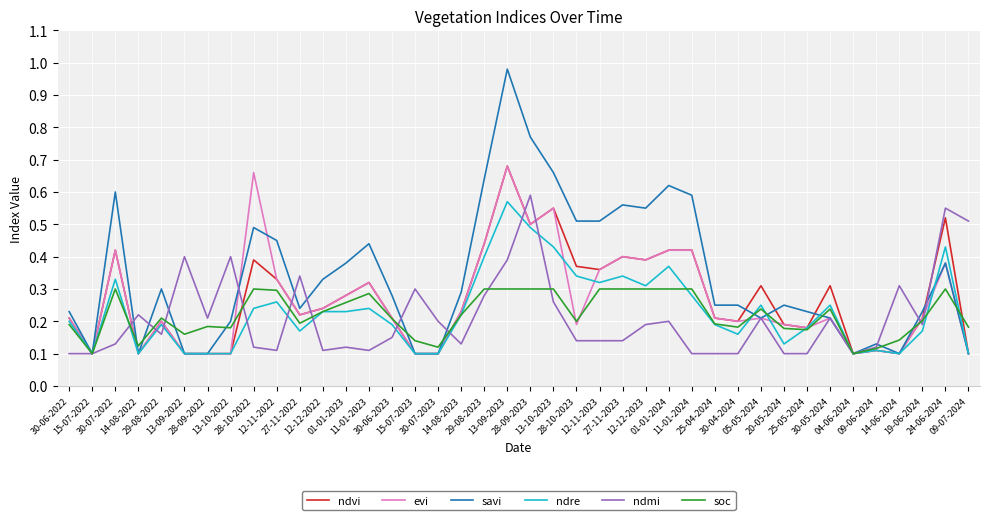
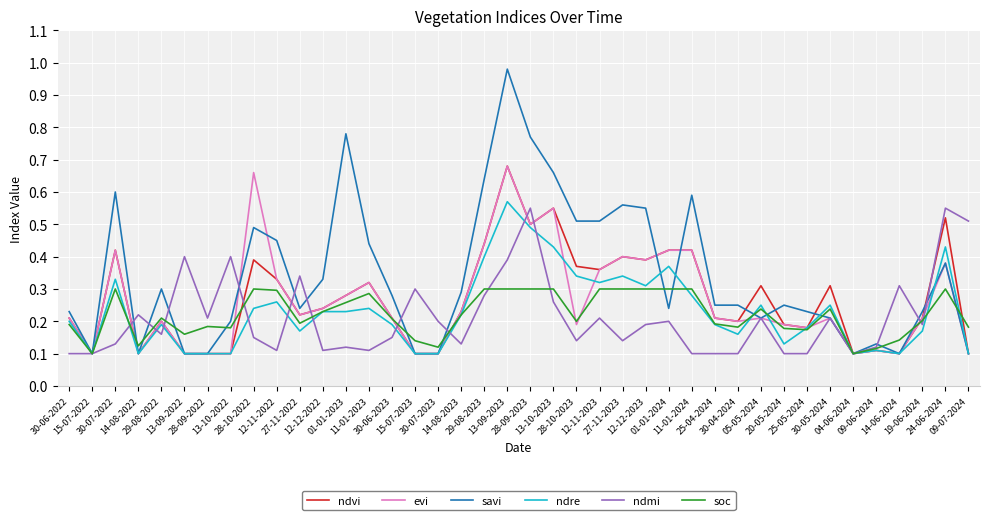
  {
    "ndvi": {
      "28-10-2022": 0.39,
      "28-10-2023": 0.37,
      "05-05-2024": 0.31,
      "30-05-2024": 0.31,
      "24-06-2024": 0.52
    },
    "evi": {
      "28-10-2022": 0.66,
      "28-10-2023": 0.19
    },
    "savi": {
      "30-06-2022": 0.23,
      "30-07-2022": 0.60,
      "29-08-2022": 0.30,
      "13-10-2022": 0.20,
      "28-10-2022": 0.49,
      "12-11-2022": 0.45,
      "27-11-2022": 0.24,
      "12-12-2022": 0.33,
-     "01-01-2023": 0.38,
+     "01-01-2023": 0.78,
      "11-01-2023": 0.44,
      "30-06-2023": 0.28,
      "14-08-2023": 0.29,
      "29-08-2023": 0.64,
      "13-09-2023": 0.98,
      "28-09-2023": 0.77,
      "13-10-2023": 0.66,
      "28-10-2023": 0.51,
      "12-11-2023": 0.51,
      "27-11-2023": 0.56,
      "12-12-2023": 0.55,
-     "01-01-2024": 0.62,
+     "01-01-2024": 0.24,
      "11-01-2024": 0.59,
      "25-04-2024": 0.25,
      "30-04-2024": 0.25,
      "20-05-2024": 0.25,
      "25-05-2024": 0.23,
      "09-06-2024": 0.13,
      "19-06-2024": 0.23
    },
    "ndre": {
      "30-06-2022": 0.20,
      "30-07-2022": 0.33,
      "29-08-2022": 0.19,
      "28-10-2022": 0.24,
      "12-11-2022": 0.26,
      "27-11-2022": 0.17,
      "01-01-2023": 0.23,
      "11-01-2023": 0.24,
      "30-06-2023": 0.19,
      "29-08-2023": 0.40,
      "13-09-2023": 0.57,
      "28-09-2023": 0.49,
      "13-10-2023": 0.43,
      "28-10-2023": 0.34,
      "12-11-2023": 0.32,
      "27-11-2023": 0.34,
      "12-12-2023": 0.31,
      "01-01-2024": 0.37,
      "11-01-2024": 0.28,
      "30-04-2024": 0.16,
      "05-05-2024": 0.25,
      "20-05-2024": 0.13,
      "30-05-2024": 0.25,
      "19-06-2024": 0.17,
      "24-06-2024": 0.43
    },
    "ndmi": {
      "30-06-2022": 0.10,
      "30-07-2022": 0.13,
      "14-08-2022": 0.22,
      "29-08-2022": 0.16,
      "13-09-2022": 0.40,
      "28-09-2022": 0.21,
      "13-10-2022": 0.40,
-     "28-10-2022": 0.12,
+     "28-10-2022": 0.15,
      "12-11-2022": 0.11,
      "27-11-2022": 0.34,
      "12-12-2022": 0.11,
      "01-01-2023": 0.12,
      "11-01-2023": 0.11,
      "30-06-2023": 0.15,
      "15-07-2023": 0.30,
      "30-07-2023": 0.20,
      "14-08-2023": 0.13,
      "29-08-2023": 0.28,
      "13-09-2023": 0.39,
-     "28-09-2023": 0.59,
+     "28-09-2023": 0.55,
      "13-10-2023": 0.26,
      "28-10-2023": 0.14,
-     "12-11-2023": 0.14,
+     "12-11-2023": 0.21,
      "27-11-2023": 0.14,
      "12-12-2023": 0.19,
      "01-01-2024": 0.20,
      "11-01-2024": 0.10,
      "25-04-2024": 0.10,
      "30-04-2024": 0.10,
      "20-05-2024": 0.10,
      "25-05-2024": 0.10,
      "14-06-2024": 0.31,
      "19-06-2024": 0.19,
      "24-06-2024": 0.55,
      "09-07-2024": 0.51
    },
    "soc": {
      "30-06-2022": 0.19,
      "30-07-2022": 0.30,
      "14-08-2022": 0.12,
      "29-08-2022": 0.21,
      "13-09-2022": 0.16,
      "28-09-2022": 0.18,
      "13-10-2022": 0.18,
      "28-10-2022": 0.30,
      "12-11-2022": 0.30,
      "27-11-2022": 0.19,
      "01-01-2023": 0.26,
      "11-01-2023": 0.29,
      "15-07-2023": 0.14,
      "30-07-2023": 0.12,
      "29-08-2023": 0.30,
      "13-09-2023": 0.30,
      "28-09-2023": 0.30,
      "13-10-2023": 0.30,
      "28-10-2023": 0.20,
      "12-11-2023": 0.30,
      "27-11-2023": 0.30,
      "12-12-2023": 0.30,
      "01-01-2024": 0.30,
      "11-01-2024": 0.30,
      "30-04-2024": 0.18,
      "05-05-2024": 0.24,
      "20-05-2024": 0.18,
      "30-05-2024": 0.24,
      "14-06-2024": 0.14,
      "19-06-2024": 0.20,
      "24-06-2024": 0.30,
      "09-07-2024": 0.18
    }
  }
